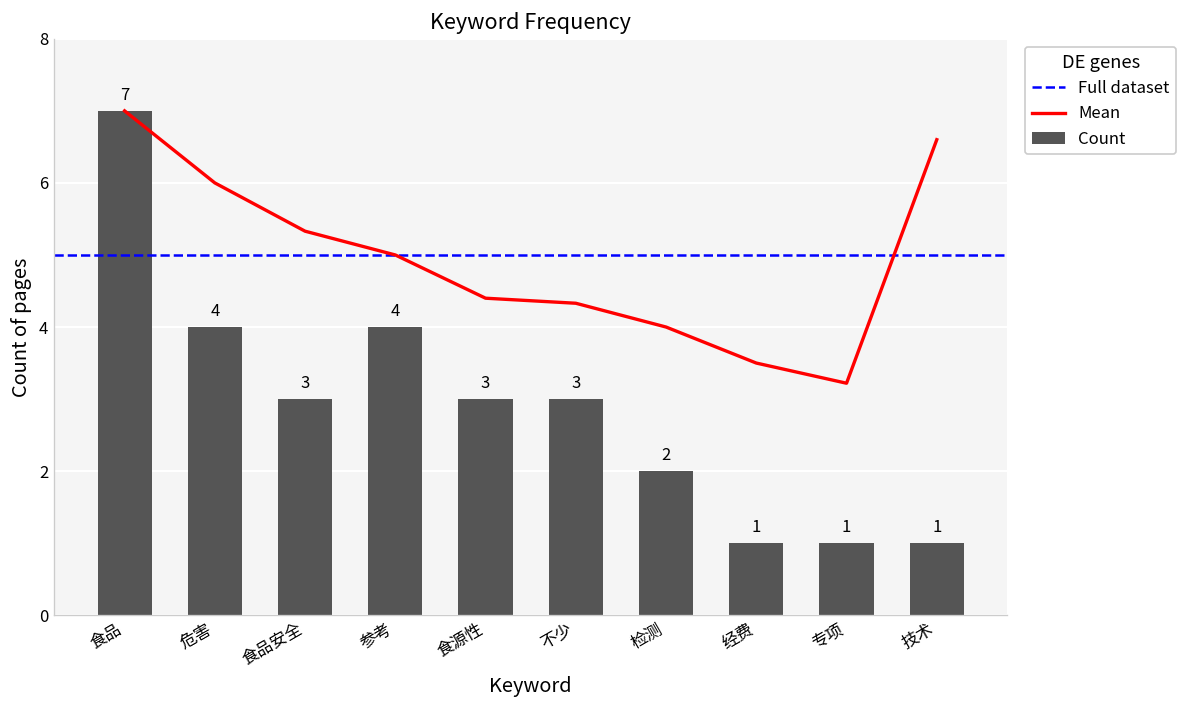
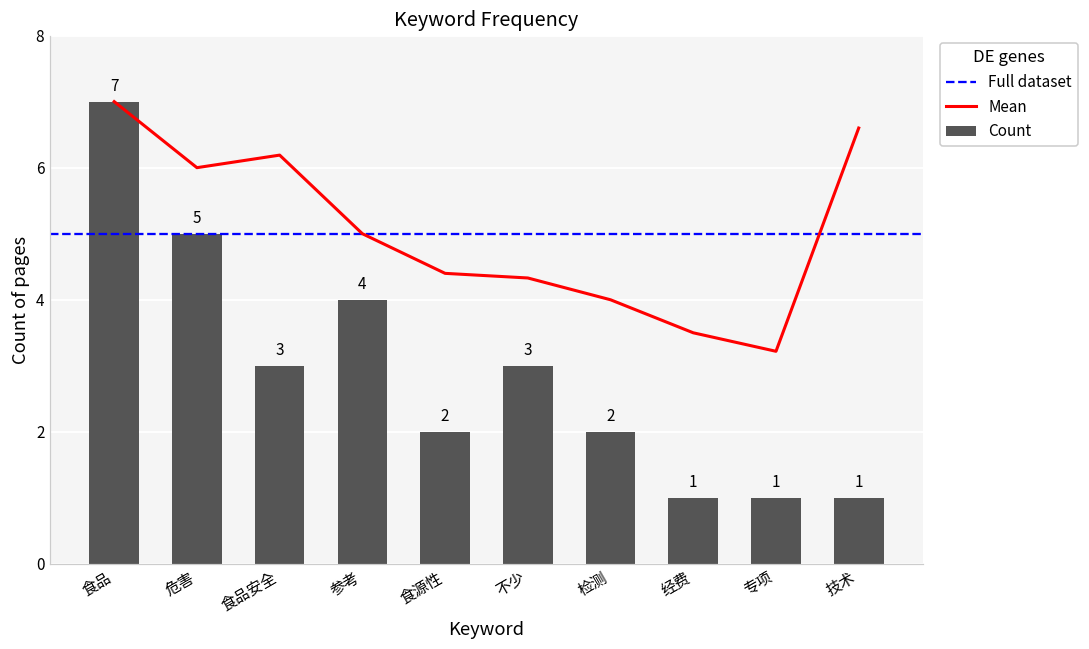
  {
    "Count": {
      "食品": 7,
-     "危害": 4,
+     "危害": 5,
      "食品安全": 3,
      "参考": 4,
-     "食源性": 3,
+     "食源性": 2,
      "不少": 3,
      "检测": 2,
      "经费": 1,
      "专项": 1,
      "技术": 1
    },
    "Mean": {
      "危害": 6.0,
-     "食品安全": 5.3,
+     "食品安全": 6.2,
      "参考": 5.0,
      "食源性": 4.4,
      "不少": 4.3,
      "检测": 4.0,
      "经费": 3.5,
      "专项": 3.2,
      "技术": 6.6
    }
  }
